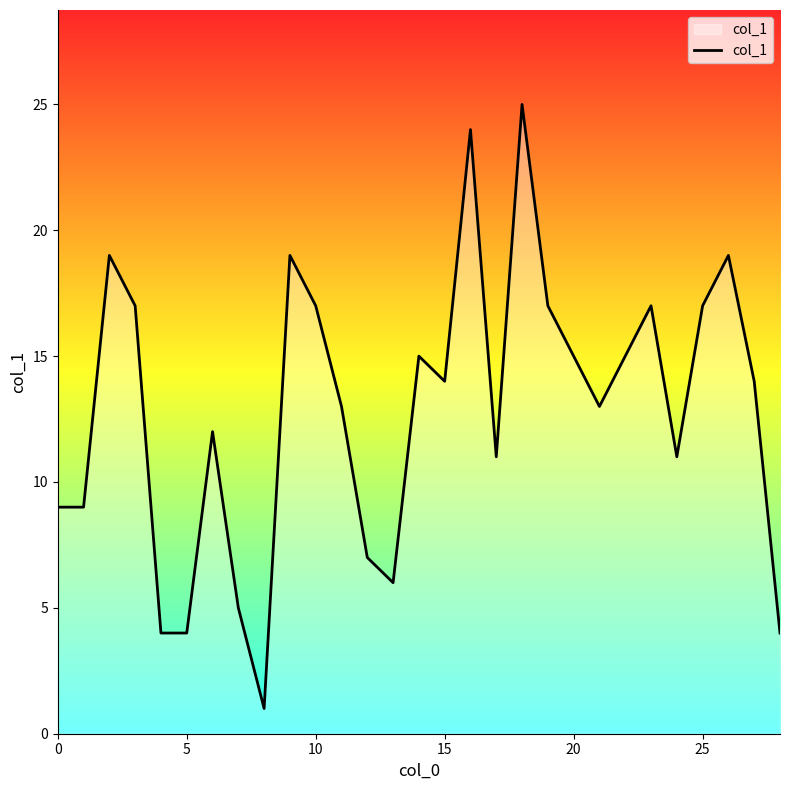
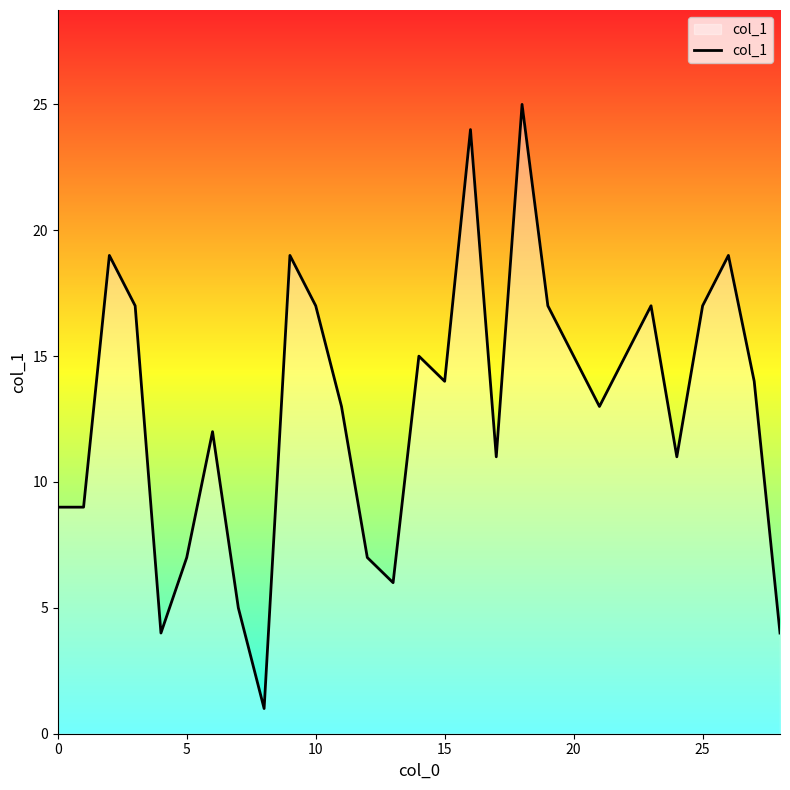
  {
    "0": 9,
-   "5": 4,
+   "5": 7,
    "10": 17,
    "15": 14,
    "20": 15,
    "25": 17
  }
